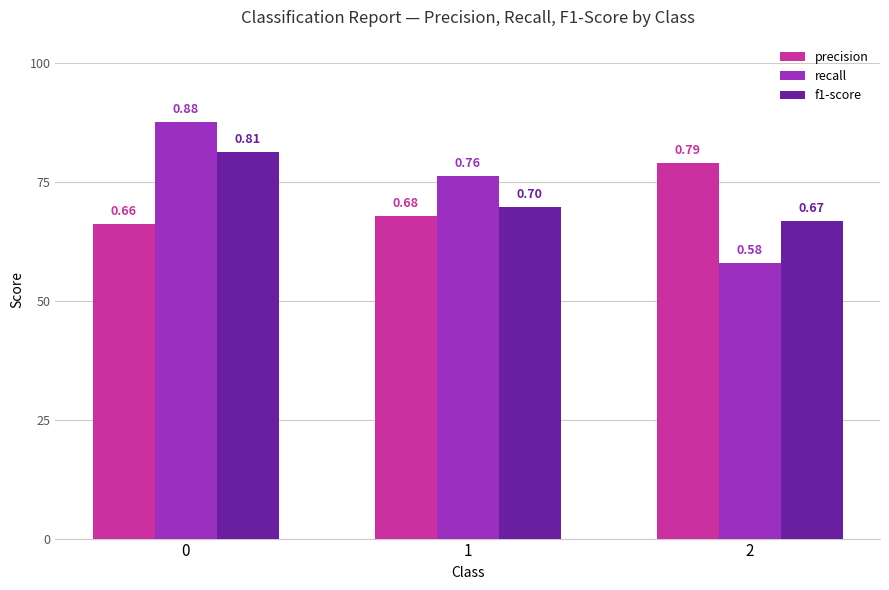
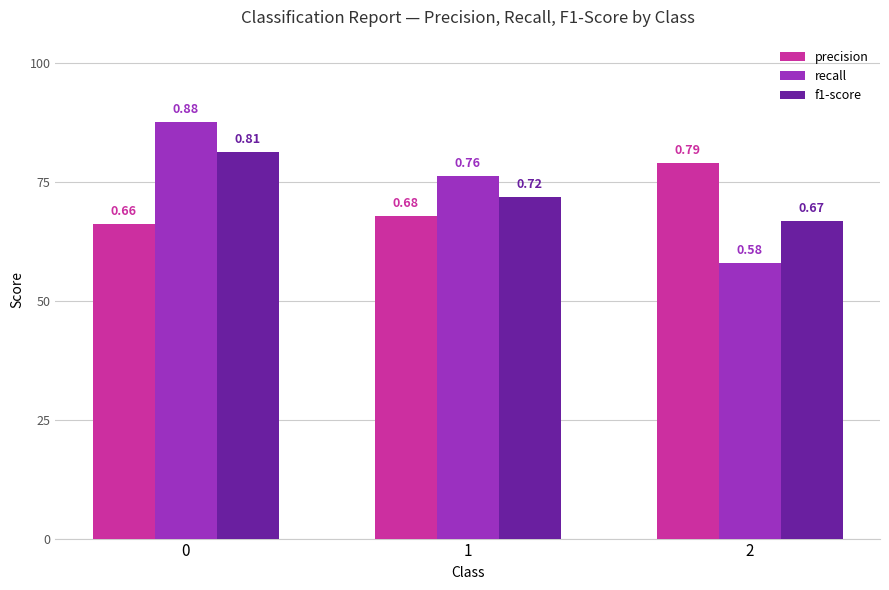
  {
    "f1-score": {
      "0": 0.81,
-     "1": 0.70,
+     "1": 0.72,
      "2": 0.67
    }
  }
